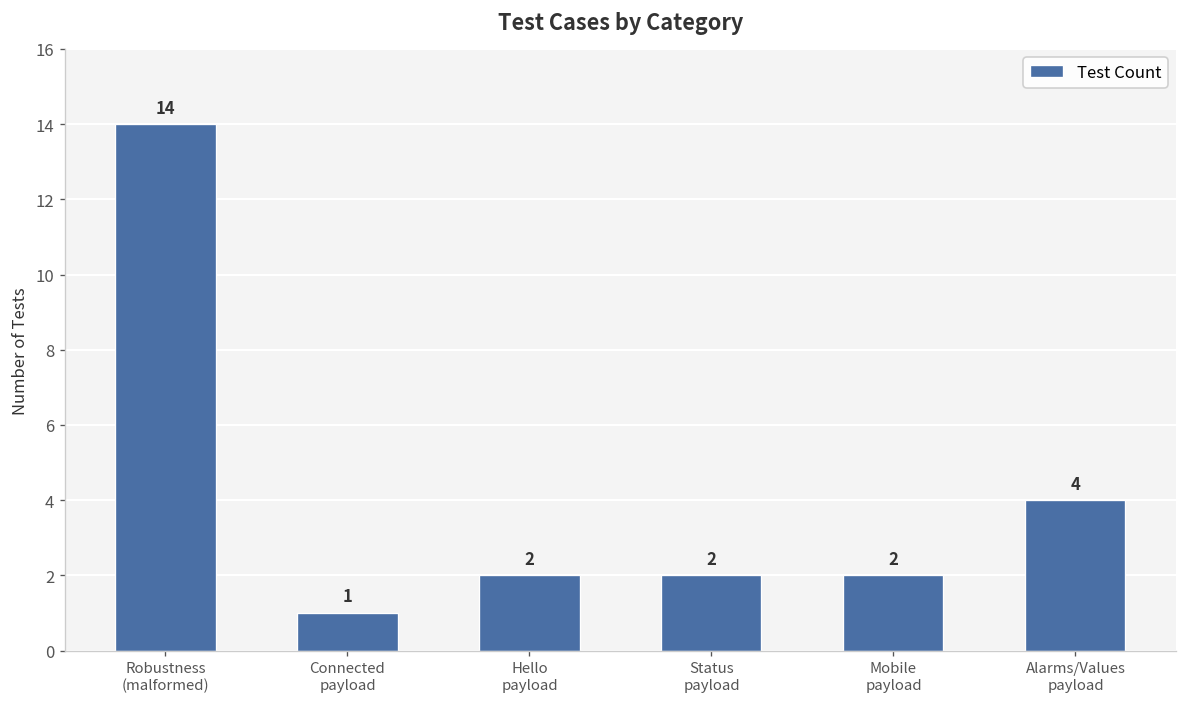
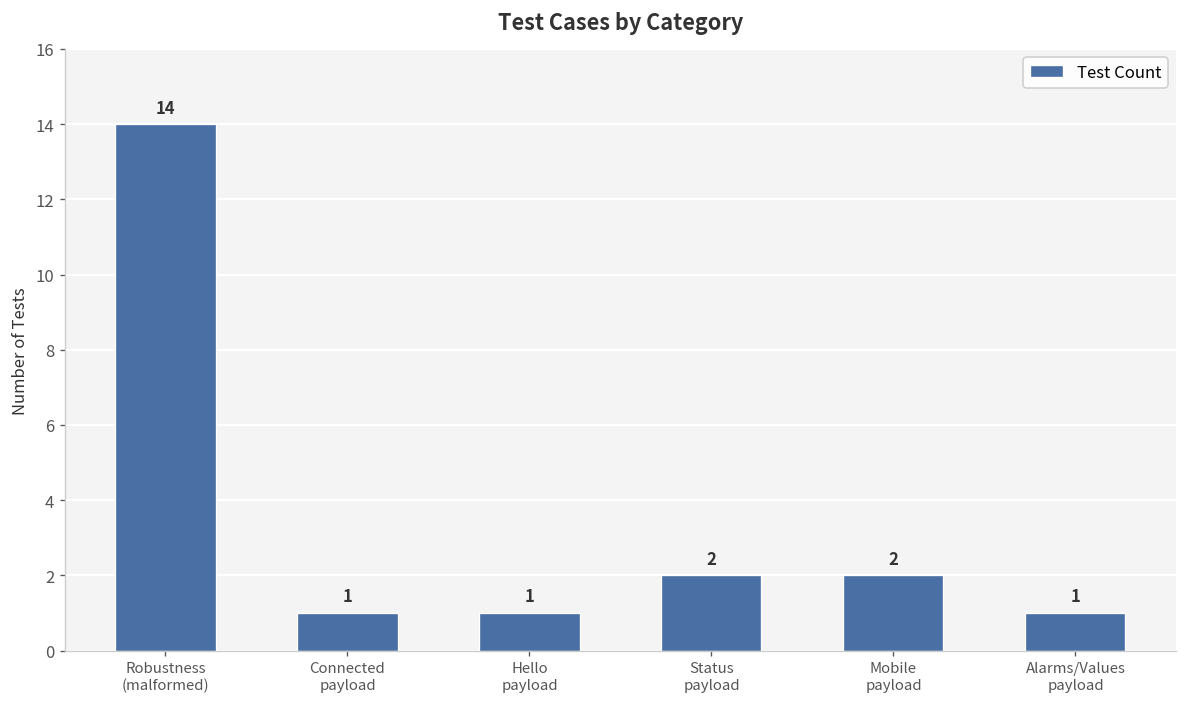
  {
    "Robustness (malformed)": 14,
    "Connected payload": 1,
-   "Hello payload": 2,
+   "Hello payload": 1,
    "Status payload": 2,
    "Mobile payload": 2,
-   "Alarms/Values payload": 4
+   "Alarms/Values payload": 1
  }
